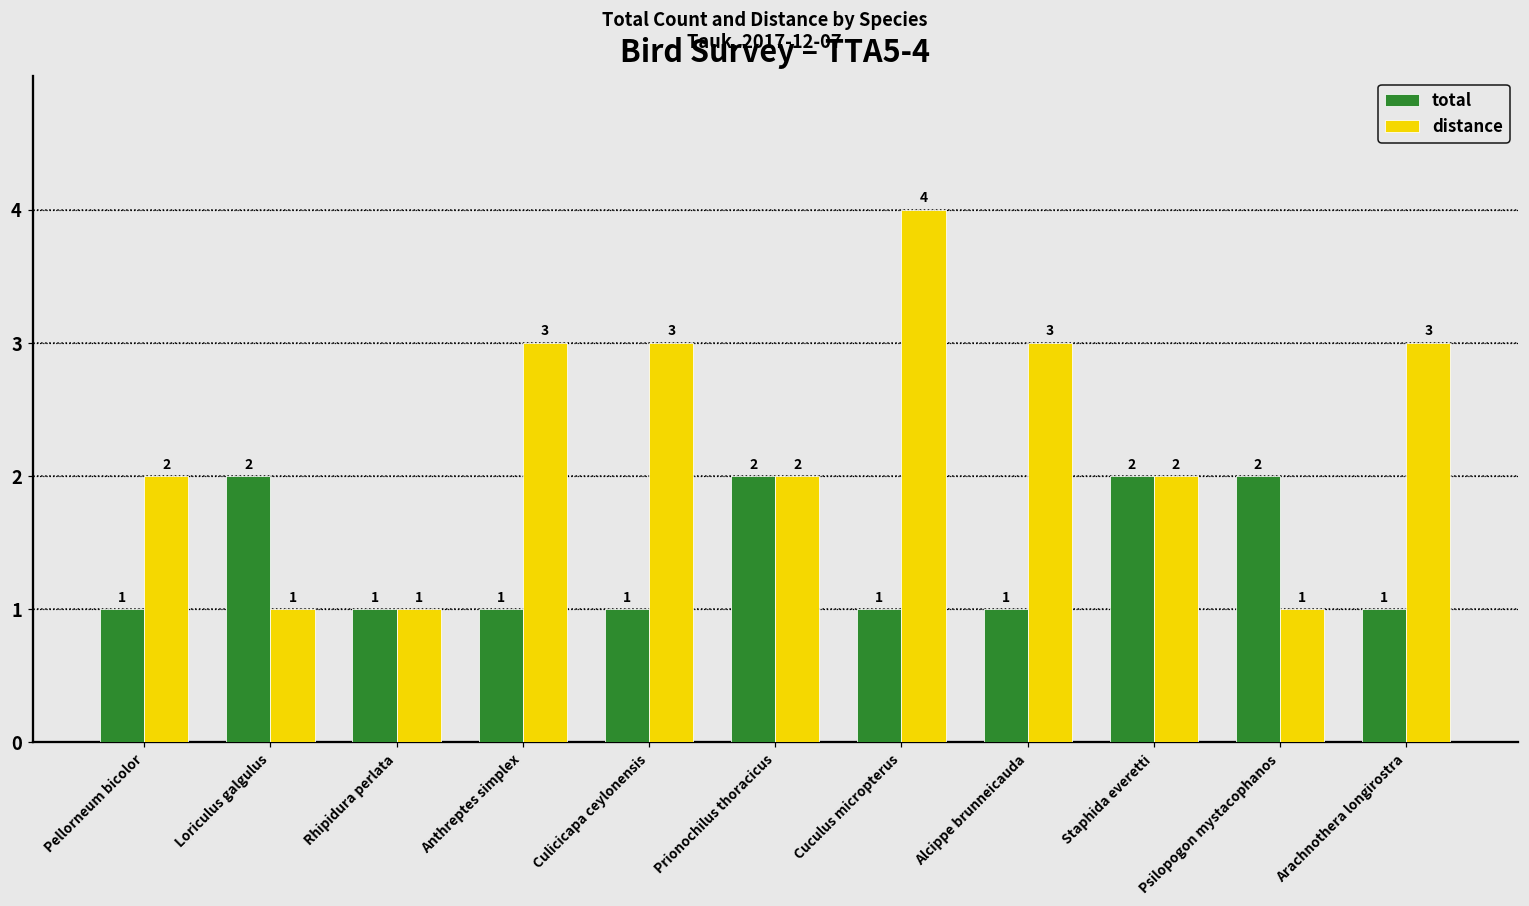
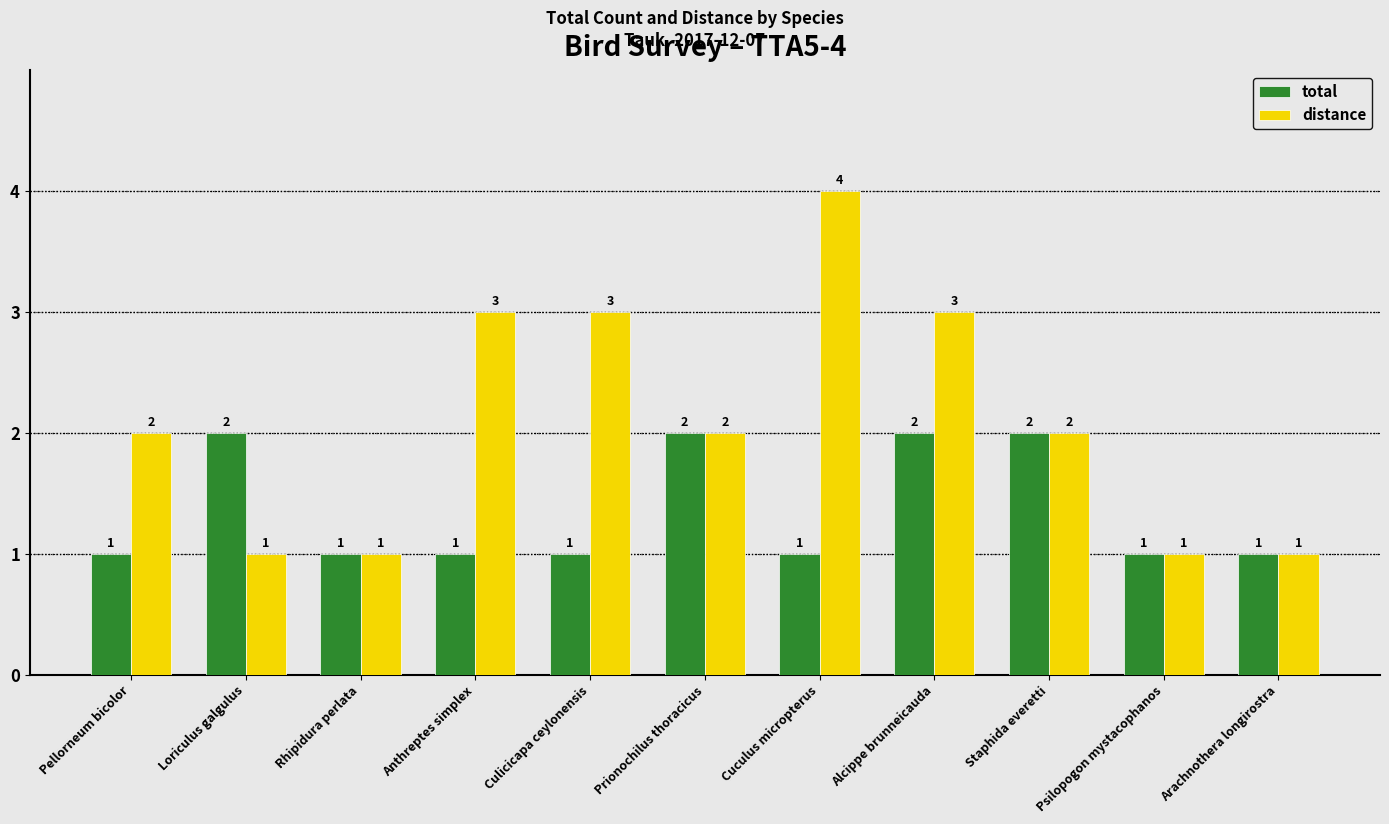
  {
    "total": {
      "Pellorneum bicolor": 1,
      "Loriculus galgulus": 2,
      "Rhipidura perlata": 1,
      "Anthreptes simplex": 1,
      "Culicicapa ceylonensis": 1,
      "Prionochilus thoracicus": 2,
      "Cuculus micropterus": 1,
-     "Alcippe brunneicauda": 1,
+     "Alcippe brunneicauda": 2,
      "Staphida everetti": 2,
-     "Psilopogon mystacophanos": 2,
+     "Psilopogon mystacophanos": 1,
      "Arachnothera longirostra": 1
    },
    "distance": {
      "Pellorneum bicolor": 2,
      "Loriculus galgulus": 1,
      "Rhipidura perlata": 1,
      "Anthreptes simplex": 3,
      "Culicicapa ceylonensis": 3,
      "Prionochilus thoracicus": 2,
      "Cuculus micropterus": 4,
      "Alcippe brunneicauda": 3,
      "Staphida everetti": 2,
      "Psilopogon mystacophanos": 1,
-     "Arachnothera longirostra": 3
+     "Arachnothera longirostra": 1
    }
  }
